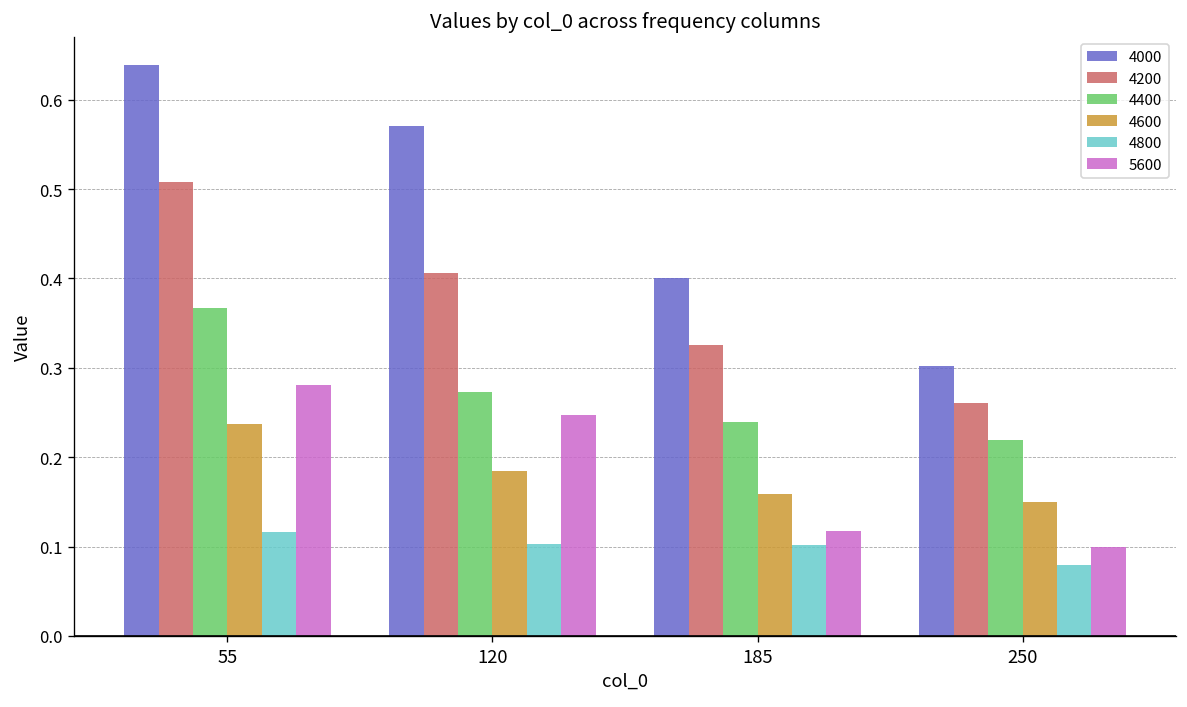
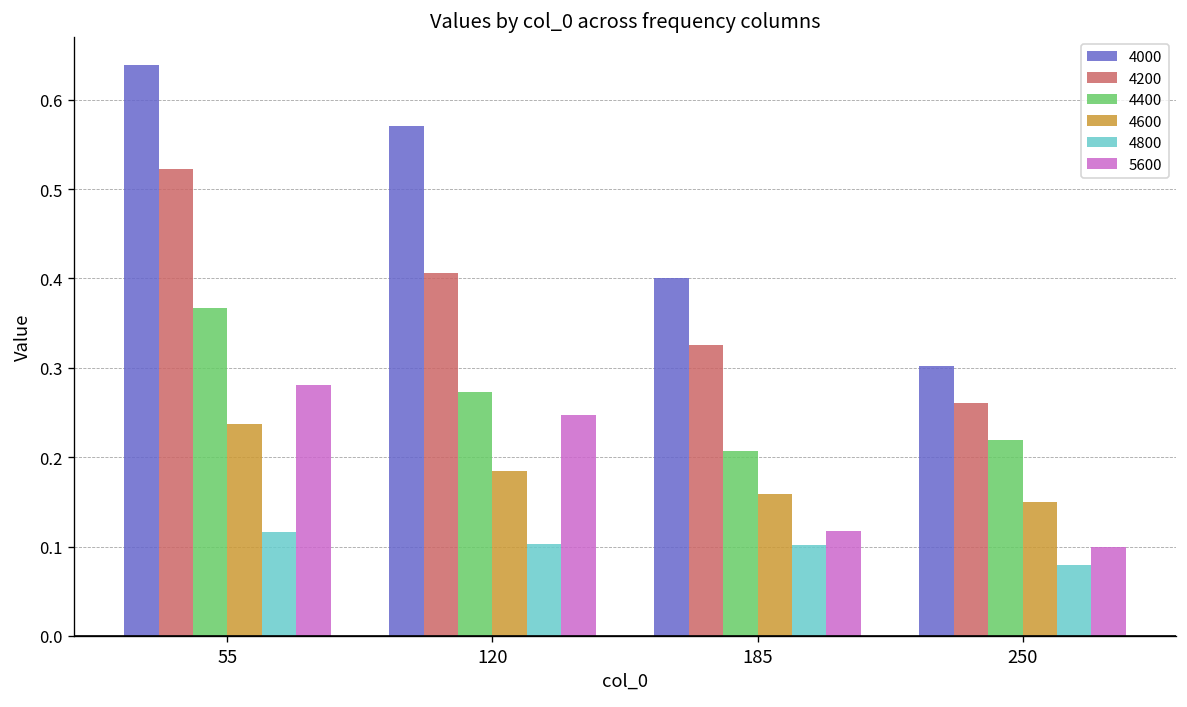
  {
    "4000": {
      "55": 0.64,
      "120": 0.57,
      "185": 0.40,
      "250": 0.30
    },
    "4200": {
-     "55": 0.51,
+     "55": 0.52,
      "120": 0.41,
      "185": 0.33,
      "250": 0.26
    },
    "4400": {
      "55": 0.37,
      "120": 0.27,
-     "185": 0.24,
+     "185": 0.21,
      "250": 0.22
    },
    "4600": {
      "55": 0.24,
      "120": 0.18,
      "185": 0.16,
      "250": 0.15
    },
    "4800": {
      "55": 0.12,
      "120": 0.10,
      "185": 0.10,
      "250": 0.08
    },
    "5600": {
      "55": 0.28,
      "120": 0.25,
      "185": 0.12,
      "250": 0.10
    }
  }
